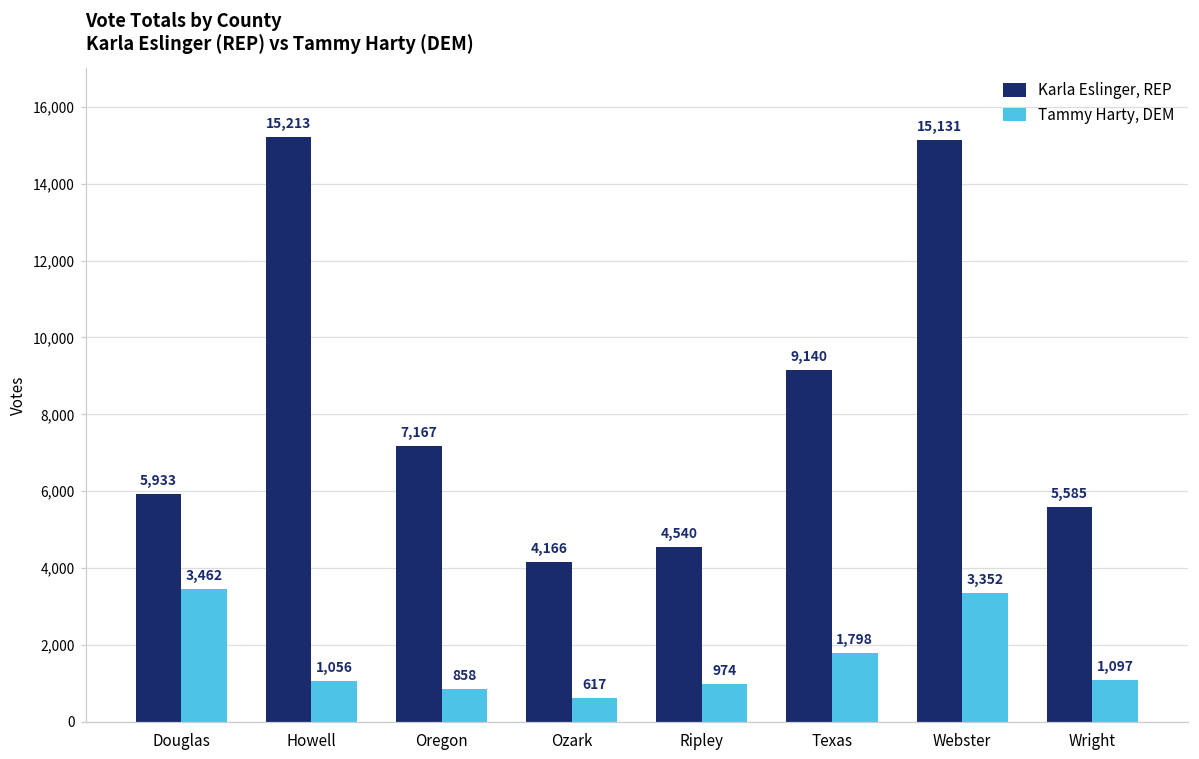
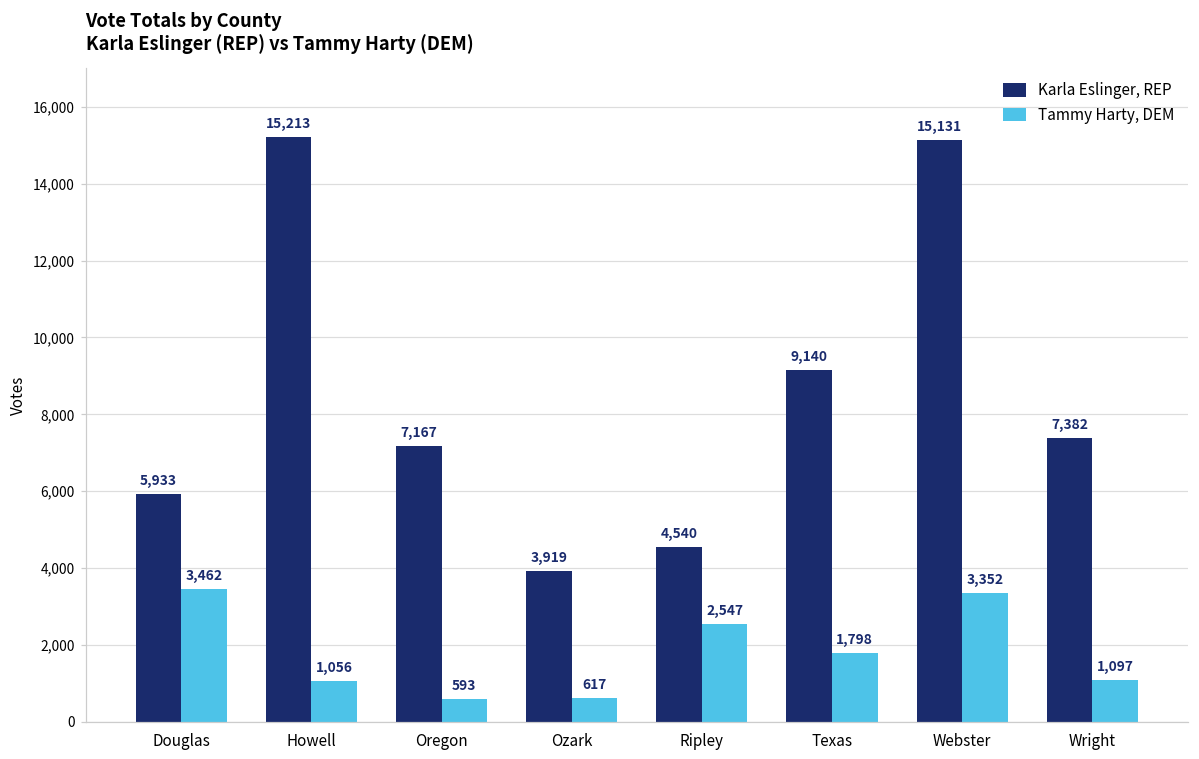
  {
    "Karla Eslinger, REP": {
      "Douglas": "5,933",
      "Howell": "15,213",
      "Oregon": "7,167",
-     "Ozark": "4,166",
+     "Ozark": "3,919",
      "Ripley": "4,540",
      "Texas": "9,140",
      "Webster": "15,131",
-     "Wright": "5,585"
+     "Wright": "7,382"
    },
    "Tammy Harty, DEM": {
      "Douglas": "3,462",
      "Howell": "1,056",
-     "Oregon": "858",
+     "Oregon": "593",
      "Ozark": "617",
-     "Ripley": "974",
+     "Ripley": "2,547",
      "Texas": "1,798",
      "Webster": "3,352",
      "Wright": "1,097"
    }
  }
